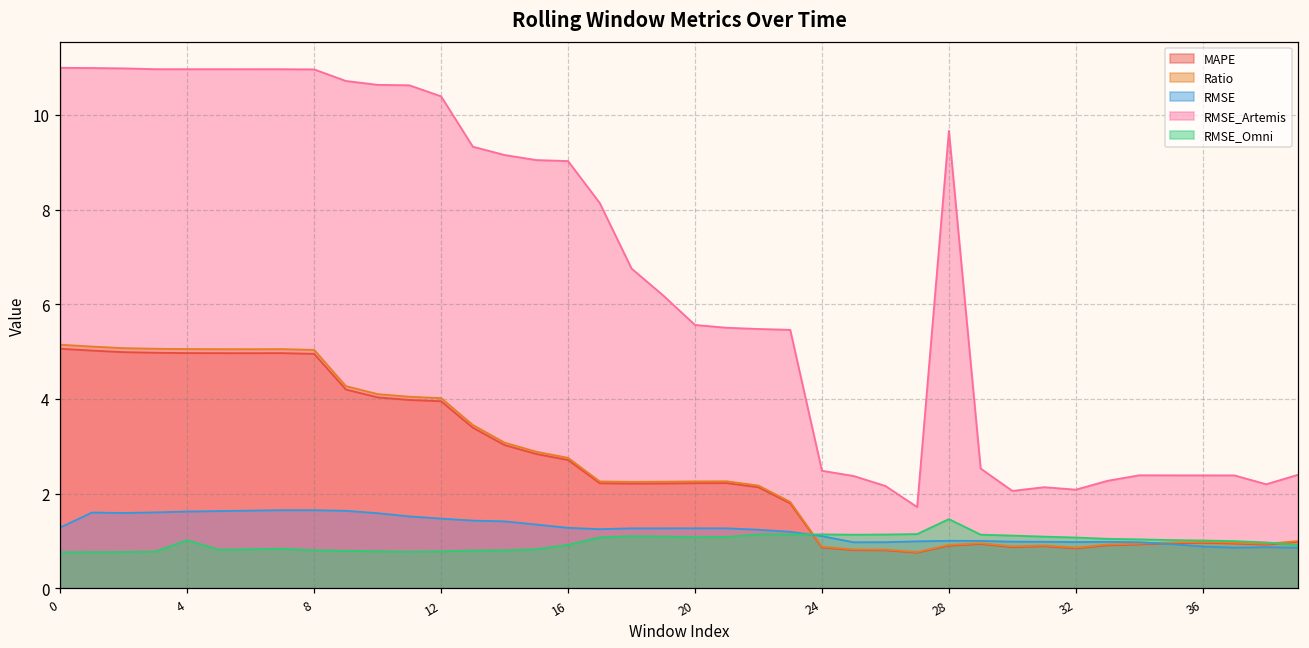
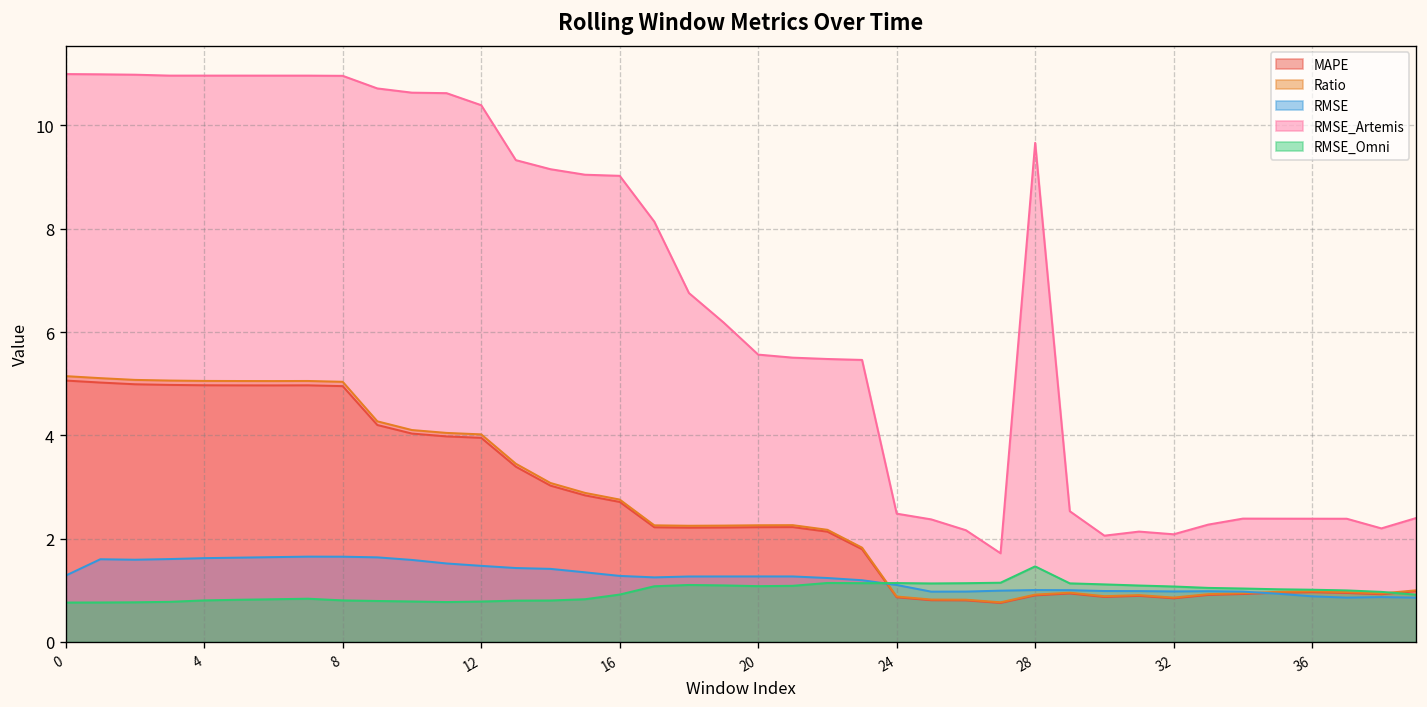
  {
    "RMSE": {
      "0": 1.3,
      "4": 1.6,
      "8": 1.7,
      "12": 1.5,
      "16": 1.3,
      "20": 1.3,
      "28": 1.0,
      "32": 1.0,
      "36": 0.9
    },
    "RMSE_Artemis": {
      "0": 11.0,
      "4": 11.0,
      "8": 11.0,
      "12": 10.4,
      "16": 9.0,
      "20": 5.6,
      "24": 2.5,
      "28": 9.7,
      "32": 2.1,
      "36": 2.4
    },
    "RMSE_Omni": {
      "0": 0.8,
-     "4": 1.0,
+     "4": 0.8,
      "8": 0.8,
      "12": 0.8,
      "16": 0.9,
      "20": 1.1,
      "28": 1.5,
      "32": 1.1
    }
  }
